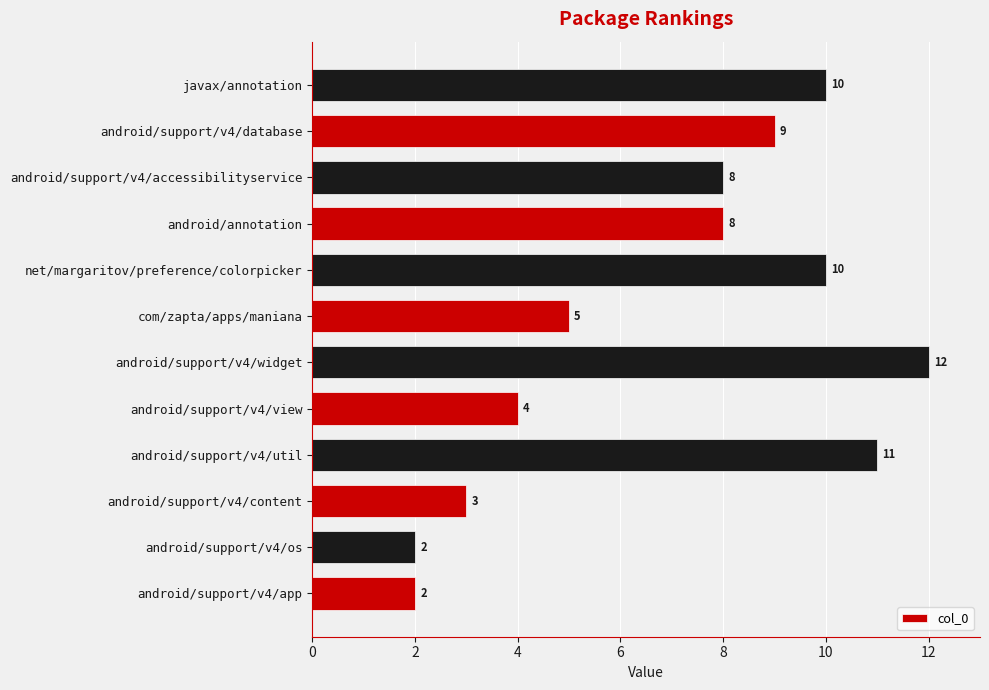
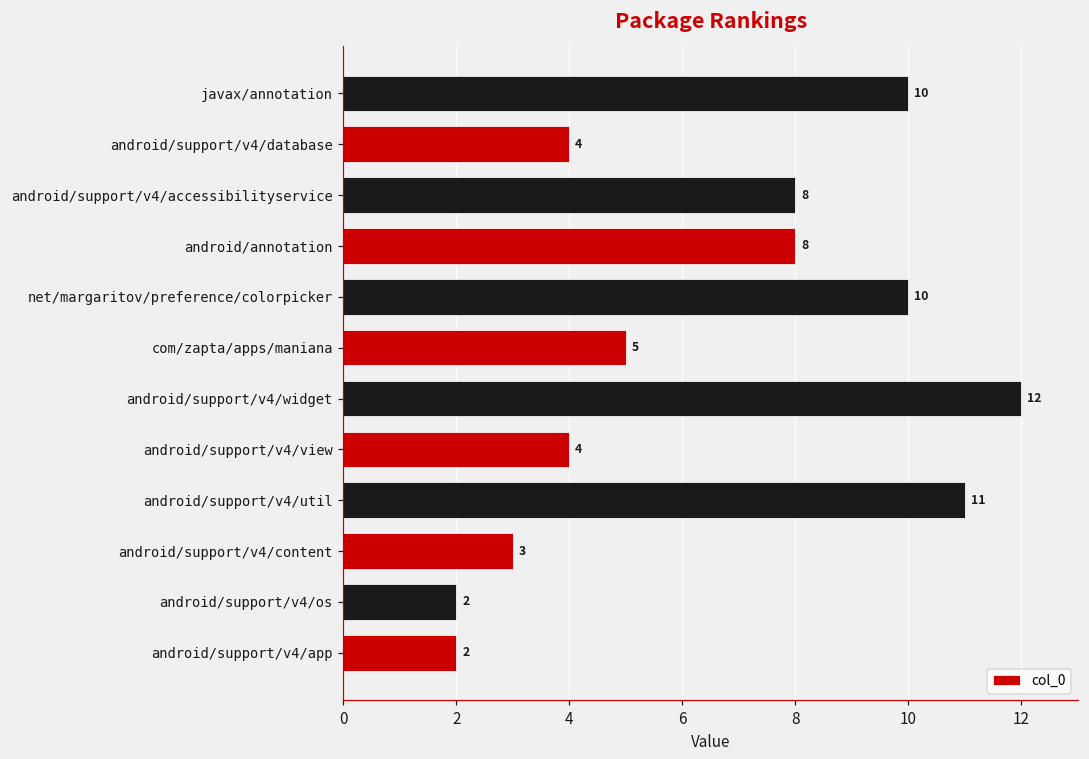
  {
    "javax/annotation": 10,
-   "android/support/v4/database": 9,
+   "android/support/v4/database": 4,
    "android/support/v4/accessibilityservice": 8,
    "android/annotation": 8,
    "net/margaritov/preference/colorpicker": 10,
    "com/zapta/apps/maniana": 5,
    "android/support/v4/widget": 12,
    "android/support/v4/view": 4,
    "android/support/v4/util": 11,
    "android/support/v4/content": 3,
    "android/support/v4/os": 2,
    "android/support/v4/app": 2
  }
